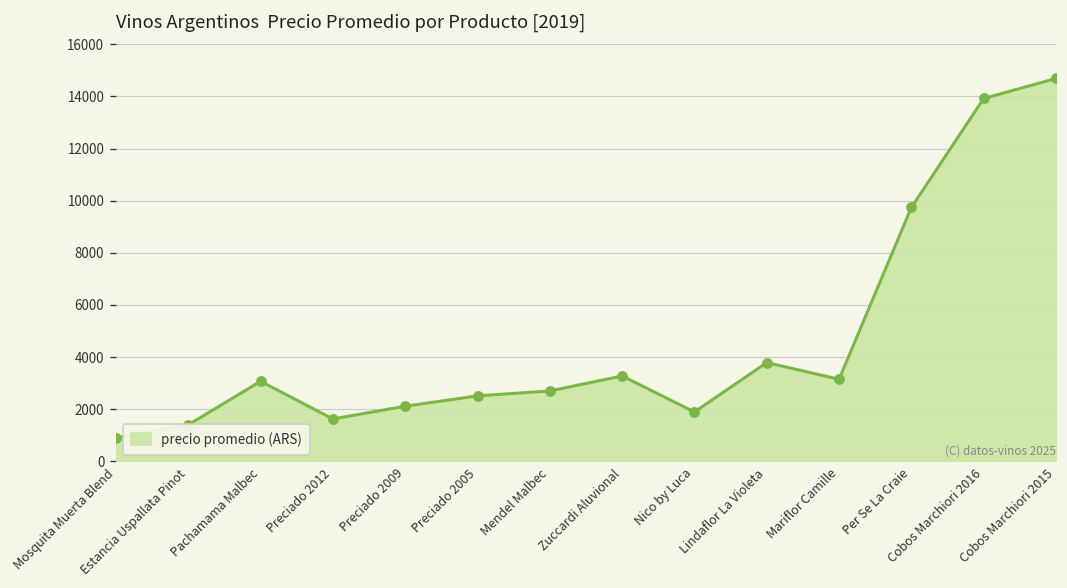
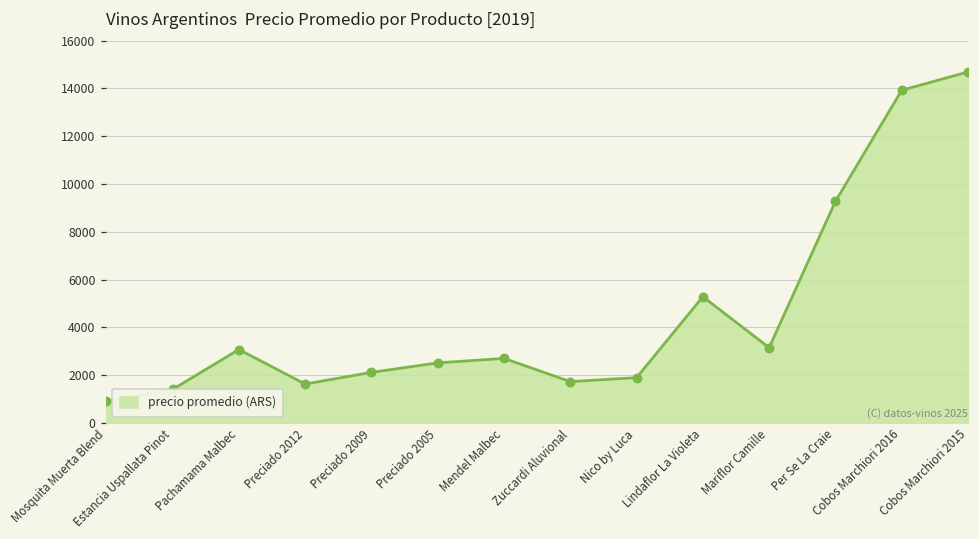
  {
    "Mosquita Muerta Blend": 900,
    "Estancia Uspallata Pinot": 1400,
    "Pachamama Malbec": 3100,
    "Preciado 2012": 1600,
    "Preciado 2009": 2100,
    "Preciado 2005": 2500,
    "Mendel Malbec": 2700,
-   "Zuccardi Aluvional": 3300,
+   "Zuccardi Aluvional": 1700,
    "Nico by Luca": 1900,
-   "Lindaflor La Violeta": 3800,
+   "Lindaflor La Violeta": 5300,
    "Mariflor Camille": 3100,
-   "Per Se La Craie": 9700,
+   "Per Se La Craie": 9300,
    "Cobos Marchiori 2016": 13900,
    "Cobos Marchiori 2015": 14700
  }
